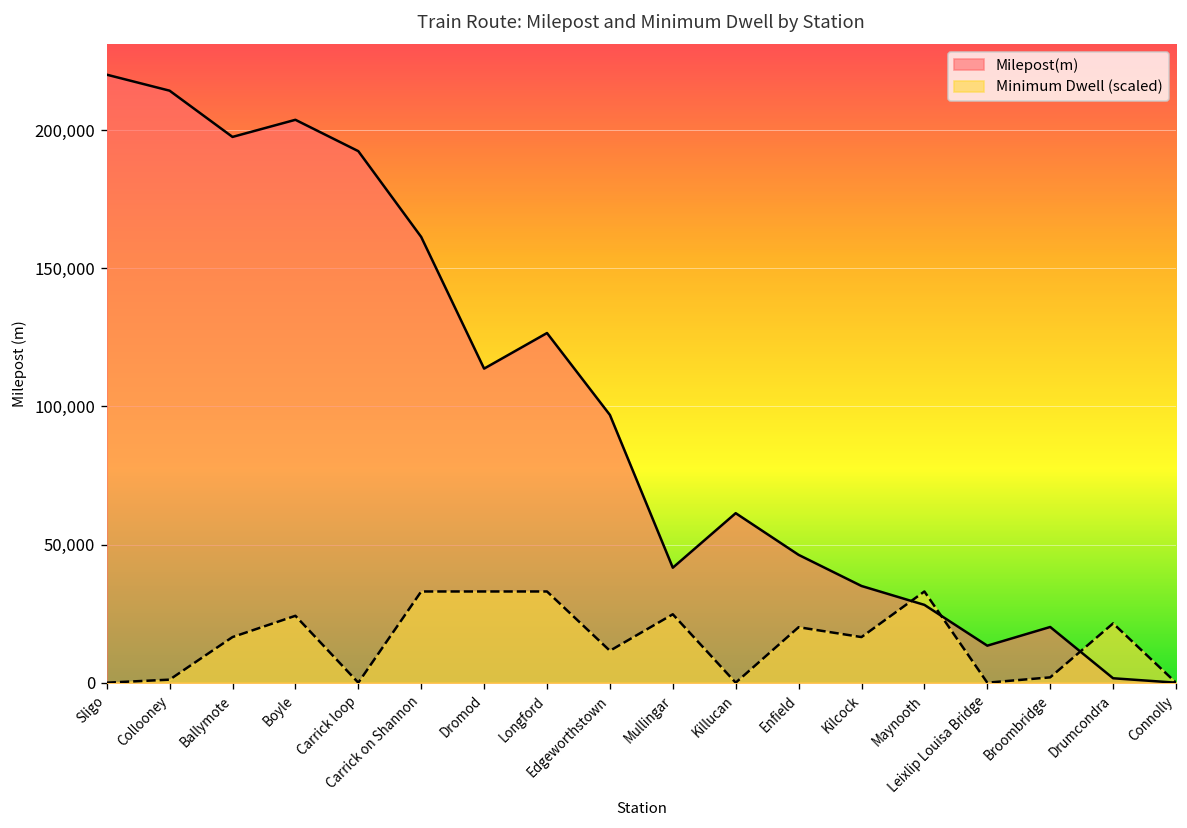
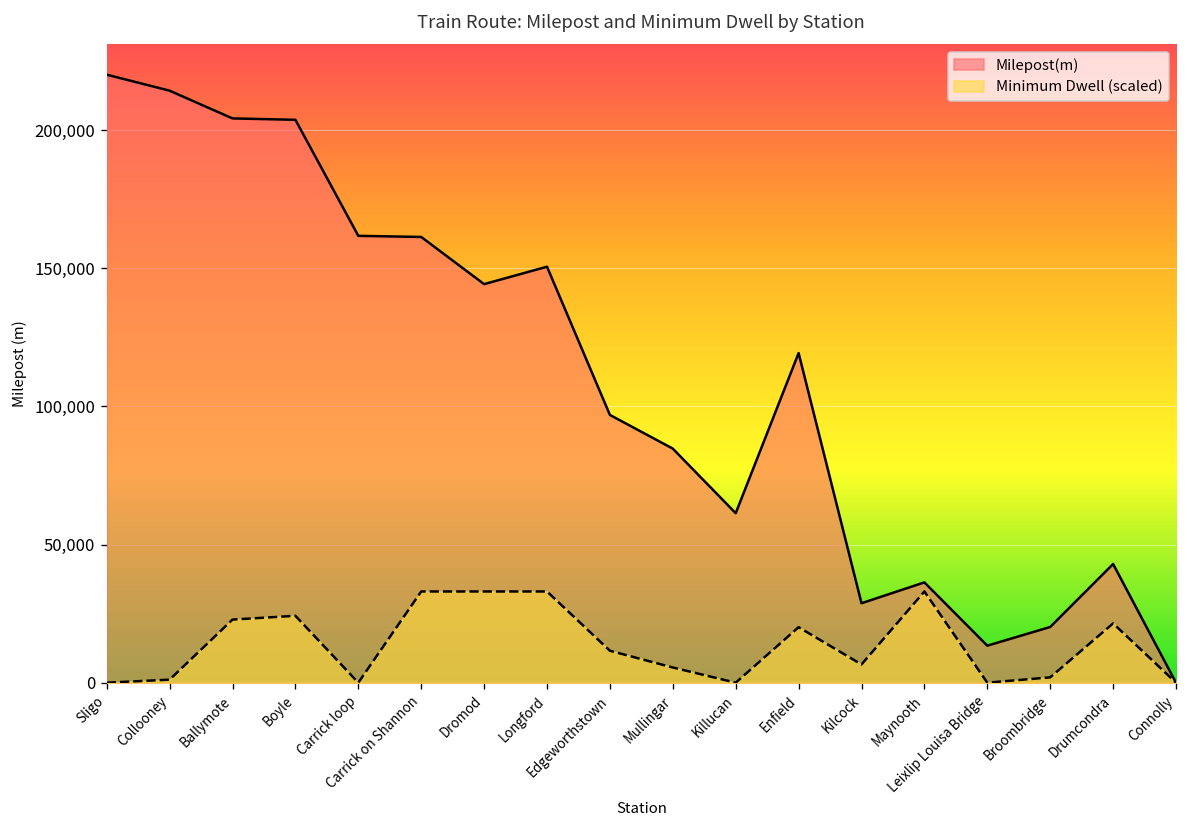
  {
    "Milepost(m)": {
      "Sligo": "220,000",
      "Collooney": "214,000",
-     "Ballymote": "198,000",
+     "Ballymote": "204,000",
      "Boyle": "204,000",
-     "Carrick loop": "192,000",
+     "Carrick loop": "162,000",
      "Carrick on Shannon": "161,000",
-     "Dromod": "114,000",
-     "Longford": "127,000",
+     "Dromod": "144,000",
+     "Longford": "151,000",
      "Edgeworthstown": "97,000",
-     "Mullingar": "42,000",
+     "Mullingar": "85,000",
      "Killucan": "61,000",
-     "Enfield": "46,000",
-     "Kilcock": "35,000",
-     "Maynooth": "28,000",
+     "Enfield": "119,000",
+     "Kilcock": "29,000",
+     "Maynooth": "36,000",
      "Leixlip Louisa Bridge": "13,000",
      "Broombridge": "20,000",
-     "Drumcondra": "2,000"
+     "Drumcondra": "43,000"
    },
    "Minimum Dwell (scaled)": {
      "Sligo": "0",
      "Collooney": "1,000",
-     "Ballymote": "17,000",
+     "Ballymote": "23,000",
      "Boyle": "24,000",
      "Carrick loop": "0",
      "Carrick on Shannon": "33,000",
      "Dromod": "33,000",
      "Longford": "33,000",
      "Edgeworthstown": "12,000",
-     "Mullingar": "25,000",
+     "Mullingar": "6,000",
      "Killucan": "0",
      "Enfield": "20,000",
-     "Kilcock": "17,000",
+     "Kilcock": "7,000",
      "Maynooth": "33,000",
      "Leixlip Louisa Bridge": "0",
      "Broombridge": "2,000",
      "Drumcondra": "21,000"
    }
  }
